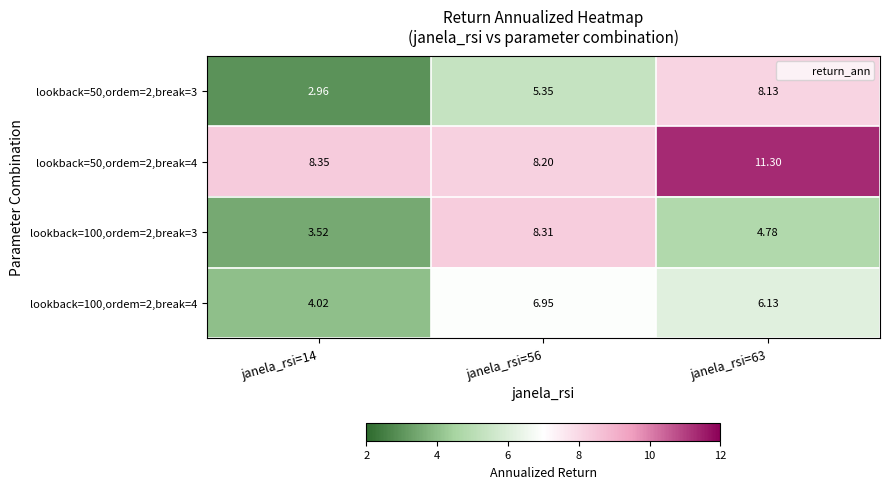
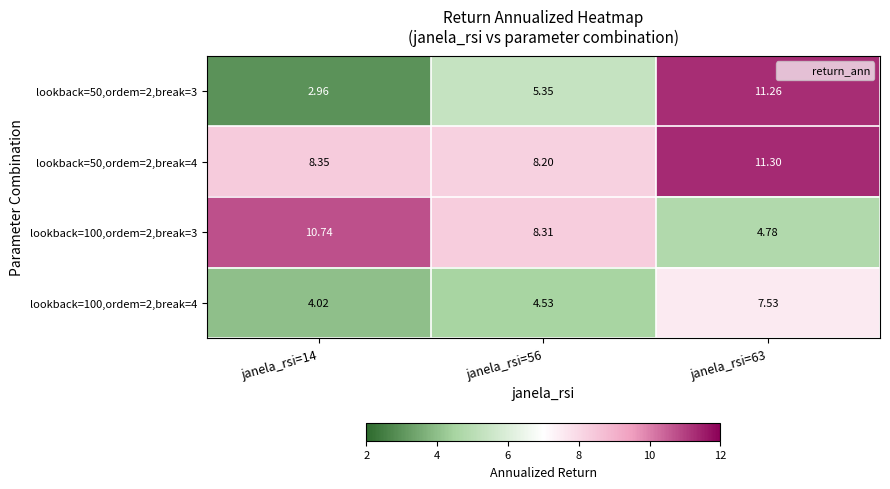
  {
    "lookback=50,ordem=2,break=3": {
      "janela_rsi=14": 2.96,
      "janela_rsi=56": 5.35,
-     "janela_rsi=63": 8.13
+     "janela_rsi=63": 11.26
    },
    "lookback=50,ordem=2,break=4": {
      "janela_rsi=14": 8.35,
      "janela_rsi=56": 8.20,
      "janela_rsi=63": 11.30
    },
    "lookback=100,ordem=2,break=3": {
-     "janela_rsi=14": 3.52,
+     "janela_rsi=14": 10.74,
      "janela_rsi=56": 8.31,
      "janela_rsi=63": 4.78
    },
    "lookback=100,ordem=2,break=4": {
      "janela_rsi=14": 4.02,
-     "janela_rsi=56": 6.95,
-     "janela_rsi=63": 6.13
+     "janela_rsi=56": 4.53,
+     "janela_rsi=63": 7.53
    }
  }
